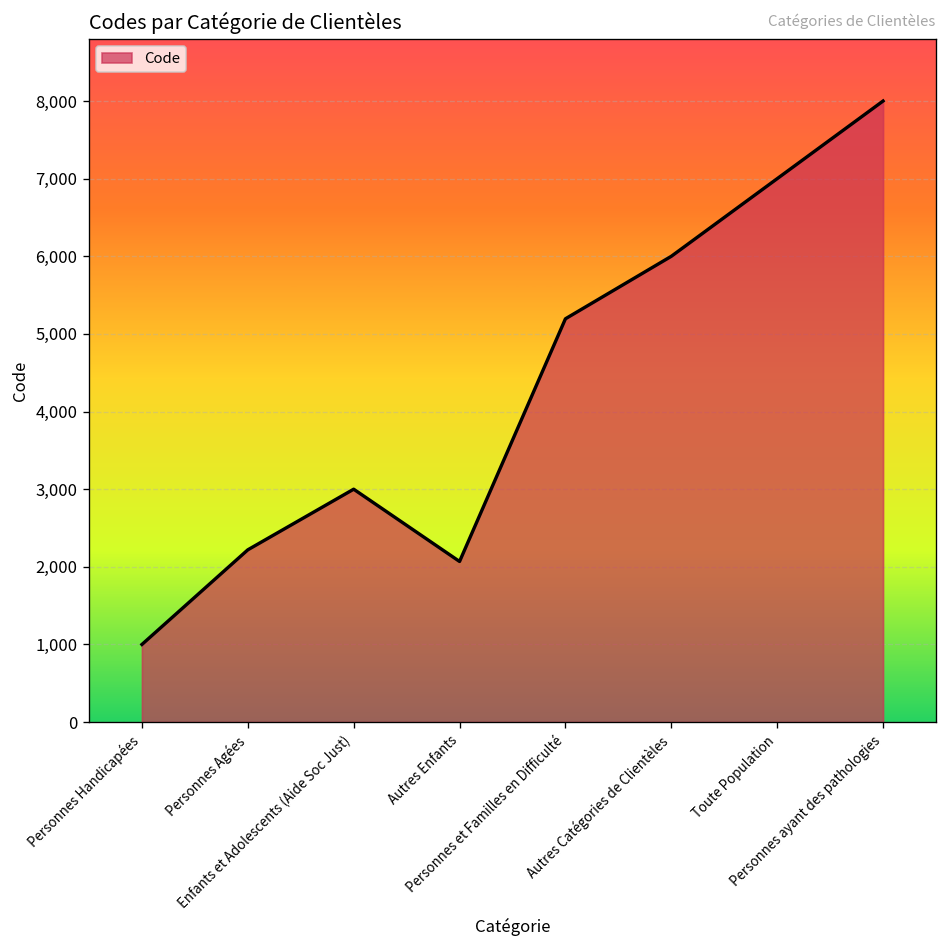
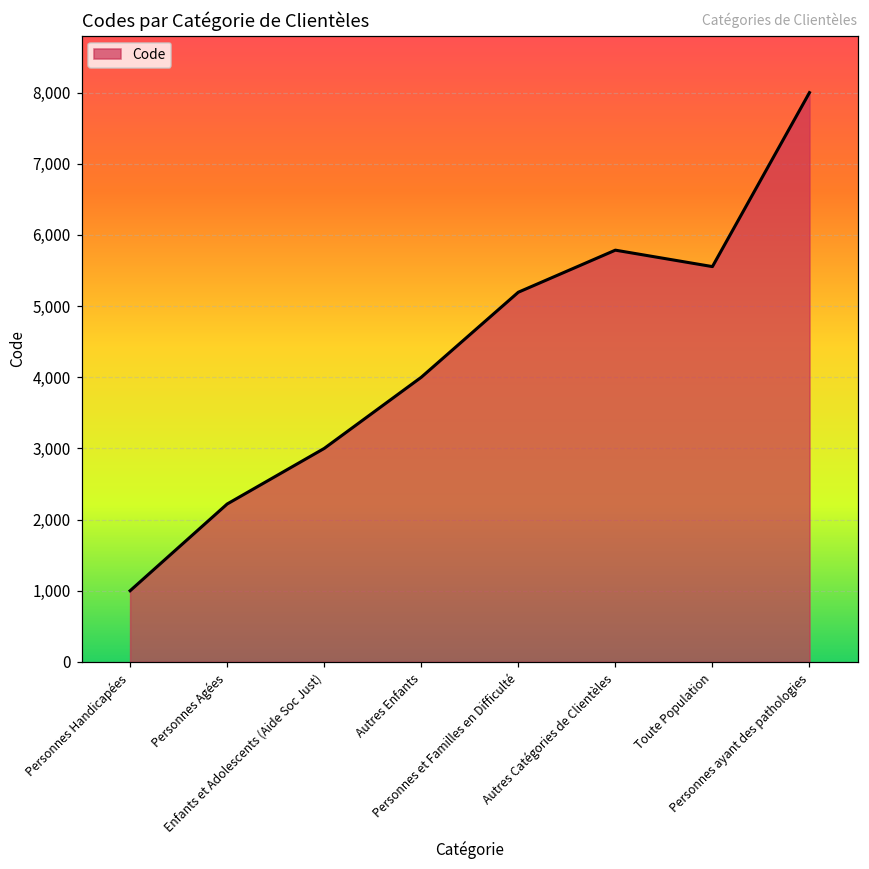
  {
    "Personnes Handicapées": "1,000",
    "Personnes Agées": "2,200",
    "Enfants et Adolescents (Aide Soc Just)": "3,000",
-   "Autres Enfants": "2,100",
+   "Autres Enfants": "4,000",
    "Personnes et Familles en Difficulté": "5,200",
-   "Autres Catégories de Clientèles": "6,000",
-   "Toute Population": "7,000",
+   "Autres Catégories de Clientèles": "5,800",
+   "Toute Population": "5,600",
    "Personnes ayant des pathologies": "8,000"
  }
